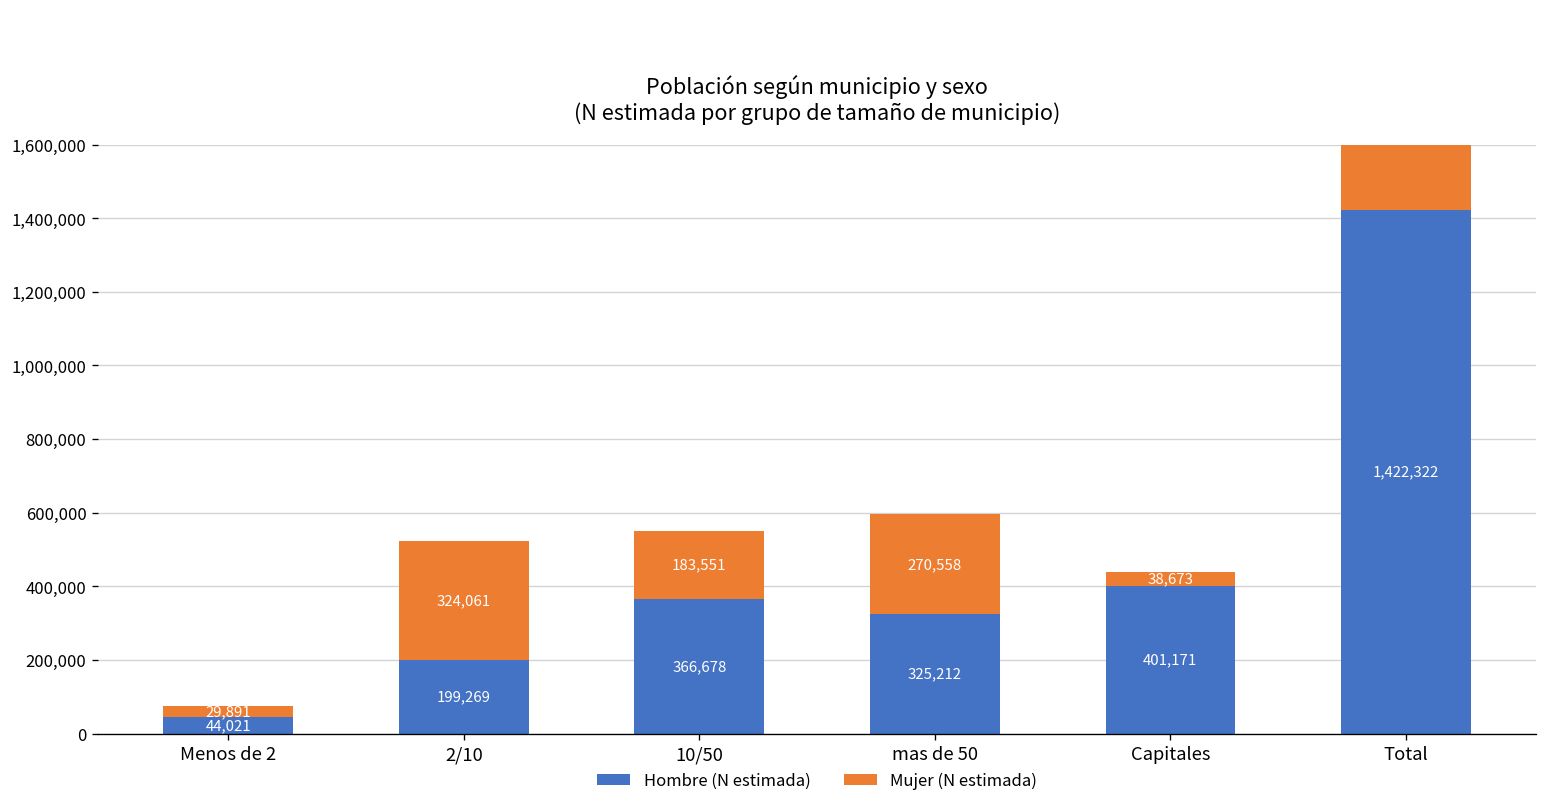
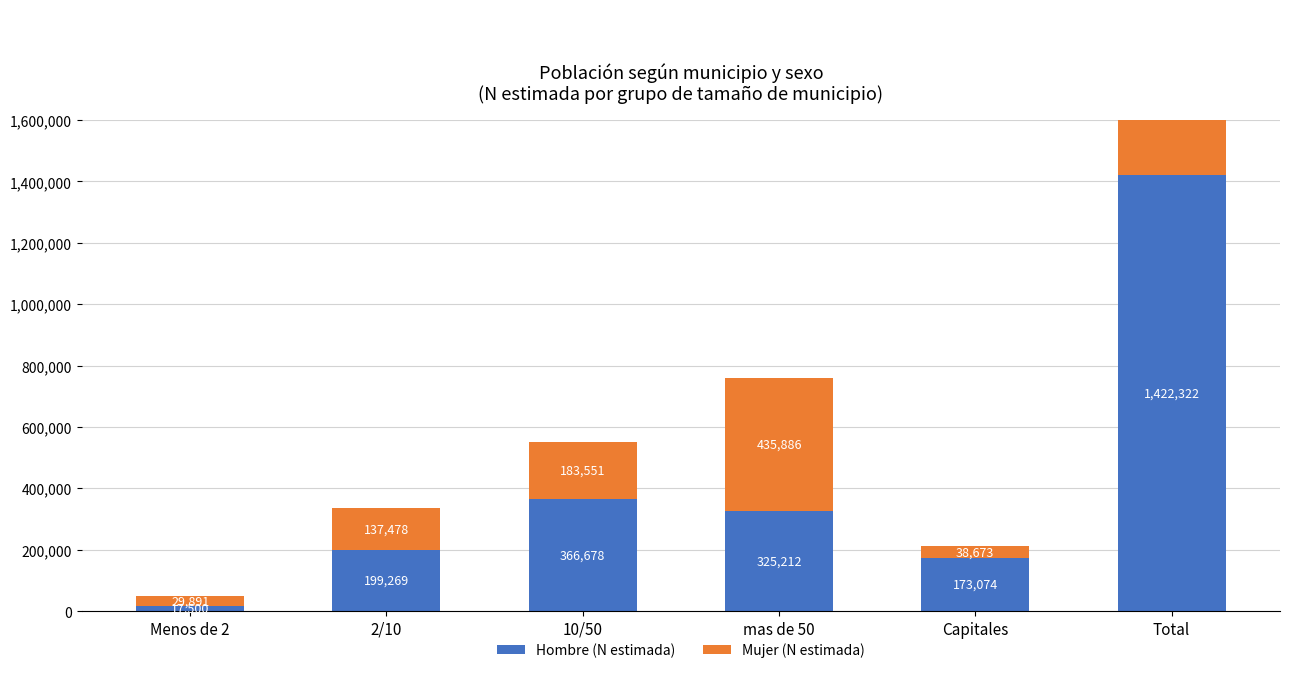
  {
    "Hombre (N estimada)": {
-     "Menos de 2": "44,021",
+     "Menos de 2": "17,500",
      "2/10": "199,269",
      "10/50": "366,678",
      "mas de 50": "325,212",
-     "Capitales": "401,171",
+     "Capitales": "173,074",
      "Total": "1,422,322"
    },
    "Mujer (N estimada)": {
      "Menos de 2": "29,891",
-     "2/10": "324,061",
+     "2/10": "137,478",
      "10/50": "183,551",
-     "mas de 50": "270,558",
+     "mas de 50": "435,886",
      "Capitales": "38,673"
    }
  }
